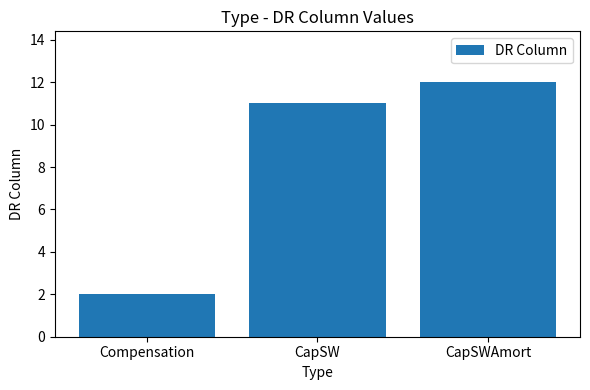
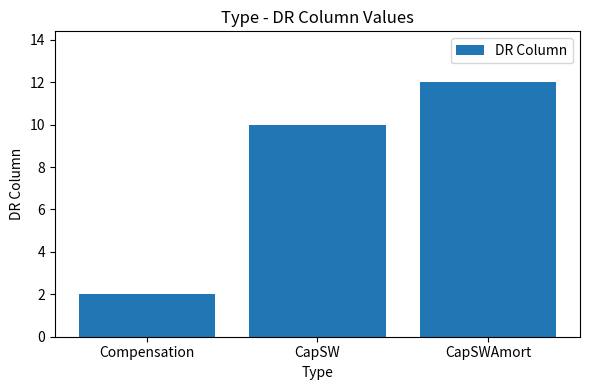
  {
    "Compensation": 2,
-   "CapSW": 11,
+   "CapSW": 10,
    "CapSWAmort": 12
  }
